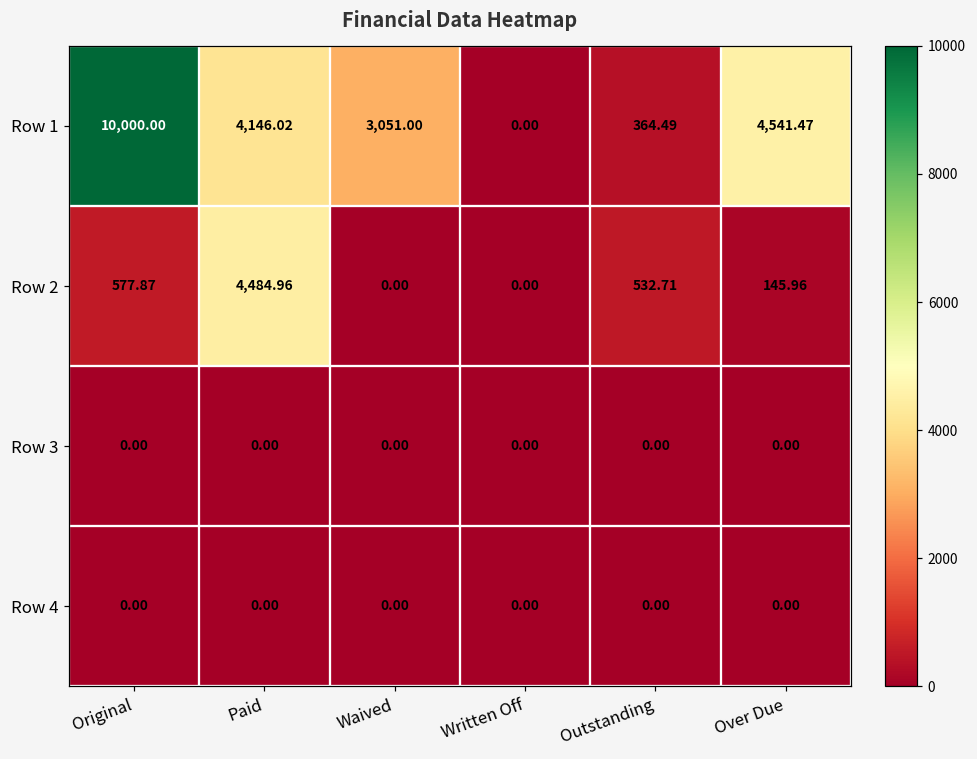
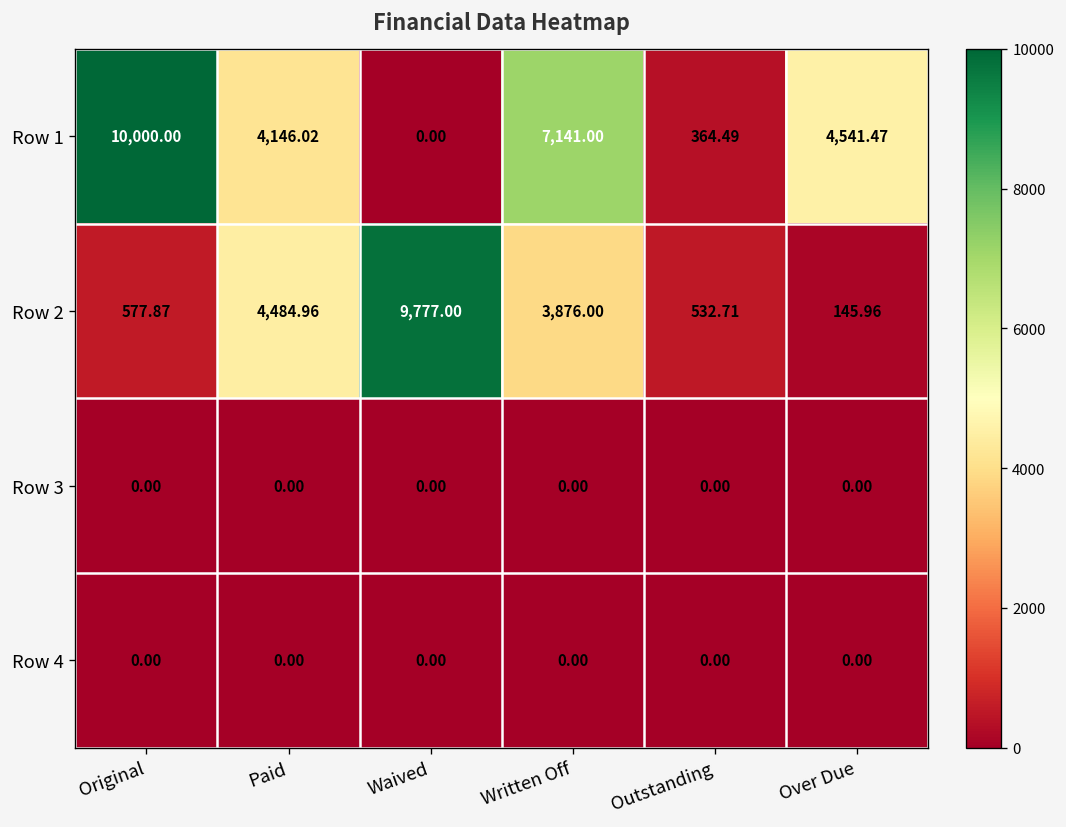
  {
    "Row 1": {
      "Original": "10,000.00",
      "Paid": "4,146.02",
-     "Waived": "3,051.00",
-     "Written Off": "0.00",
+     "Waived": "0.00",
+     "Written Off": "7,141.00",
      "Outstanding": "364.49",
      "Over Due": "4,541.47"
    },
    "Row 2": {
      "Original": "577.87",
      "Paid": "4,484.96",
-     "Waived": "0.00",
-     "Written Off": "0.00",
+     "Waived": "9,777.00",
+     "Written Off": "3,876.00",
      "Outstanding": "532.71",
      "Over Due": "145.96"
    },
    "Row 3": {
      "Original": "0.00",
      "Paid": "0.00",
      "Waived": "0.00",
      "Written Off": "0.00",
      "Outstanding": "0.00",
      "Over Due": "0.00"
    },
    "Row 4": {
      "Original": "0.00",
      "Paid": "0.00",
      "Waived": "0.00",
      "Written Off": "0.00",
      "Outstanding": "0.00",
      "Over Due": "0.00"
    }
  }
